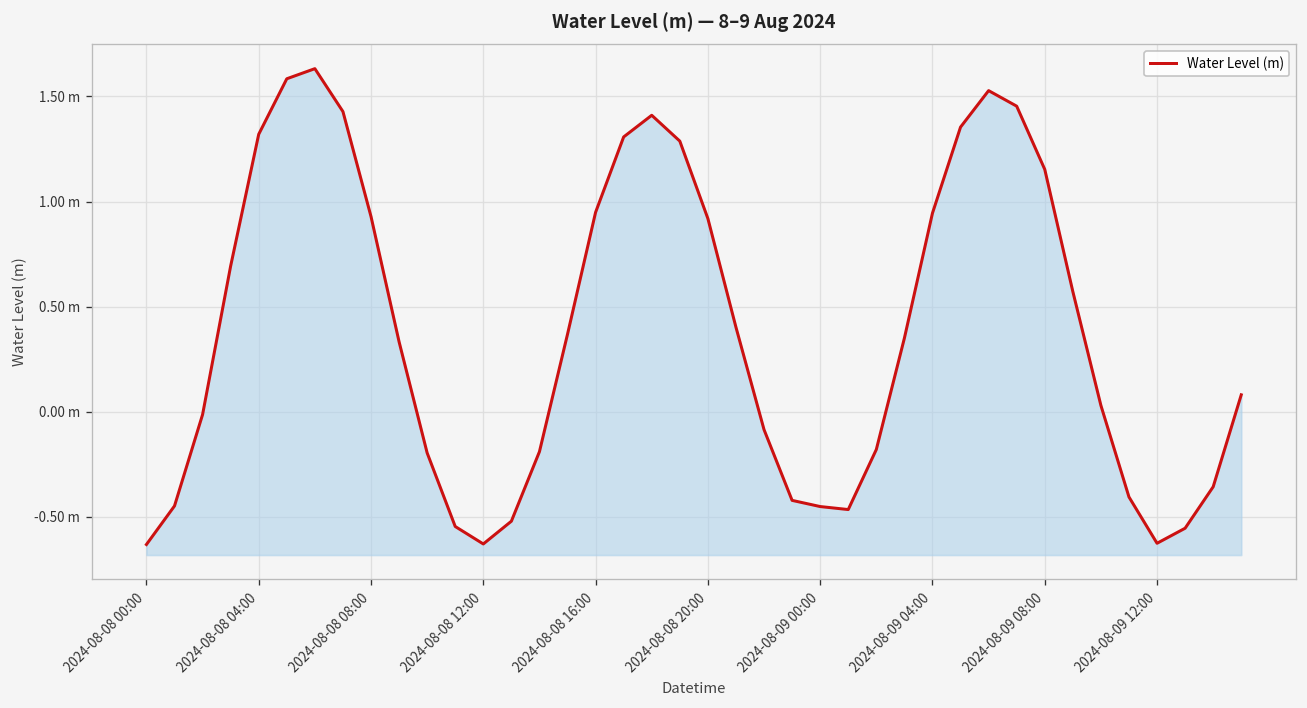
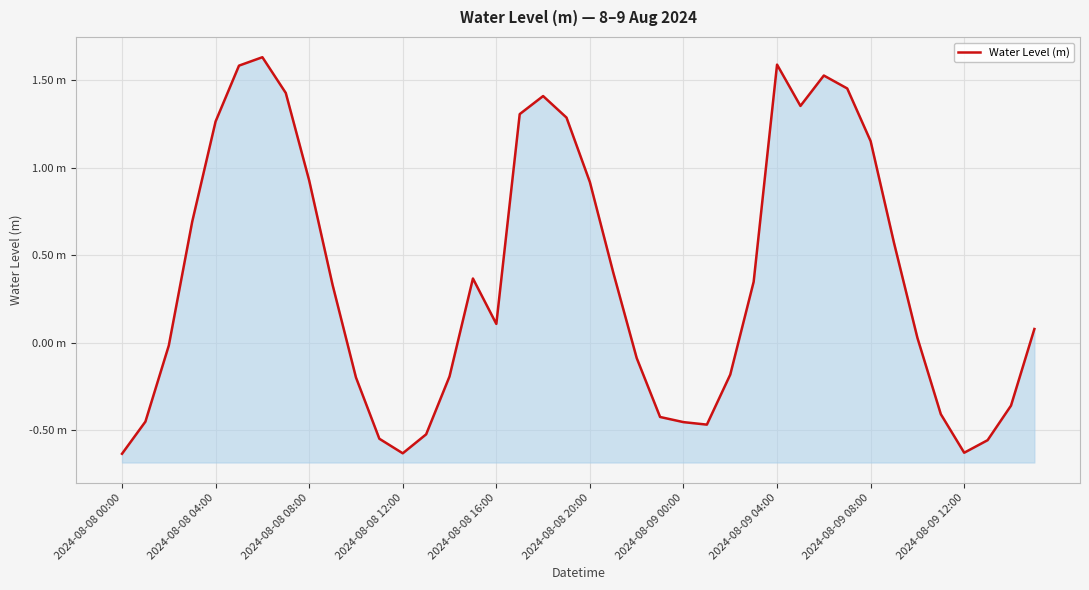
  {
    "2024-08-08 00:00": "-0.63 m",
-   "2024-08-08 04:00": "1.32 m",
+   "2024-08-08 04:00": "1.27 m",
    "2024-08-08 08:00": "0.93 m",
    "2024-08-08 12:00": "-0.63 m",
-   "2024-08-08 16:00": "0.95 m",
+   "2024-08-08 16:00": "0.11 m",
    "2024-08-08 20:00": "0.92 m",
    "2024-08-09 00:00": "-0.45 m",
-   "2024-08-09 04:00": "0.94 m",
+   "2024-08-09 04:00": "1.59 m",
    "2024-08-09 08:00": "1.15 m",
    "2024-08-09 12:00": "-0.63 m"
  }
